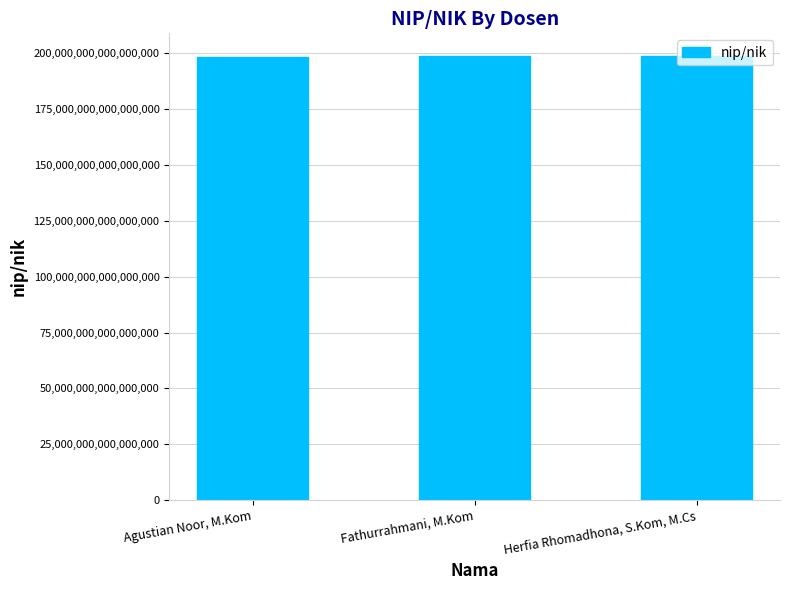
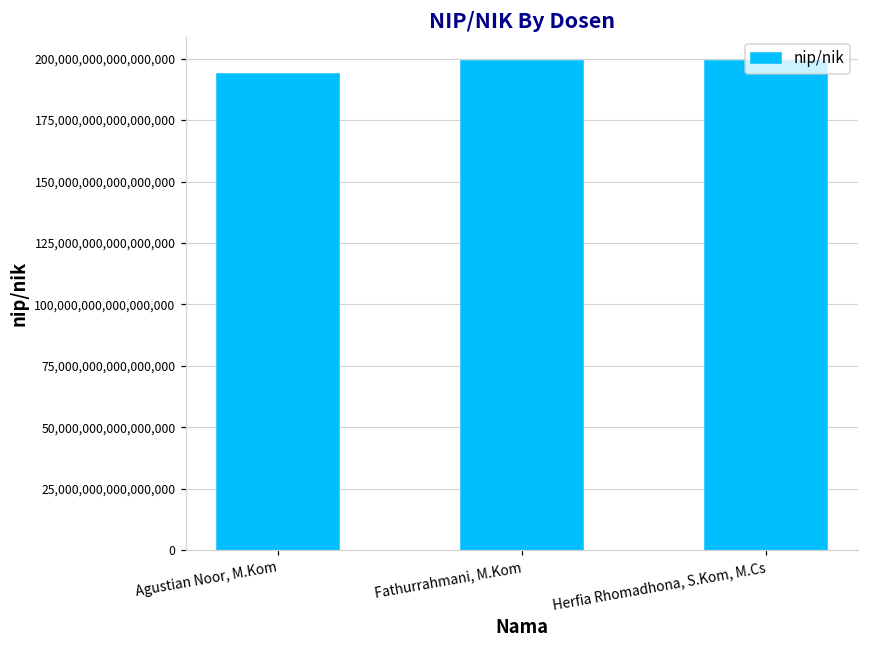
  {
-   "Agustian Noor, M.Kom": "198,000,000,000,000,000",
+   "Agustian Noor, M.Kom": "194,000,000,000,000,000",
    "Fathurrahmani, M.Kom": "199,000,000,000,000,000"
  }
